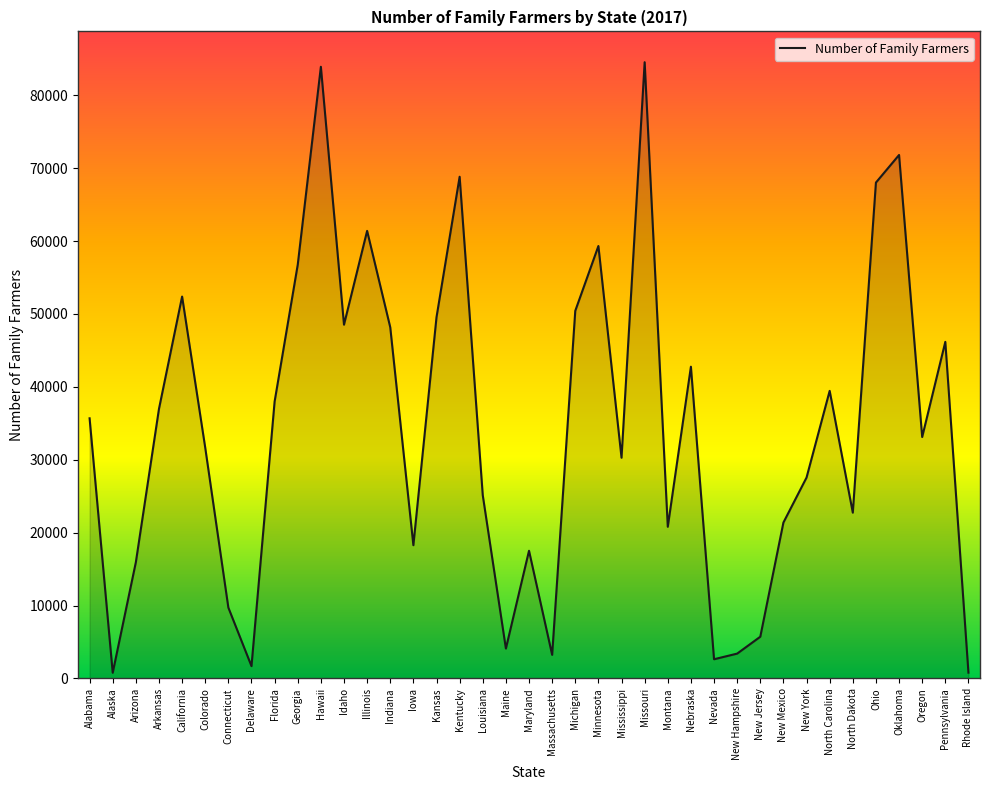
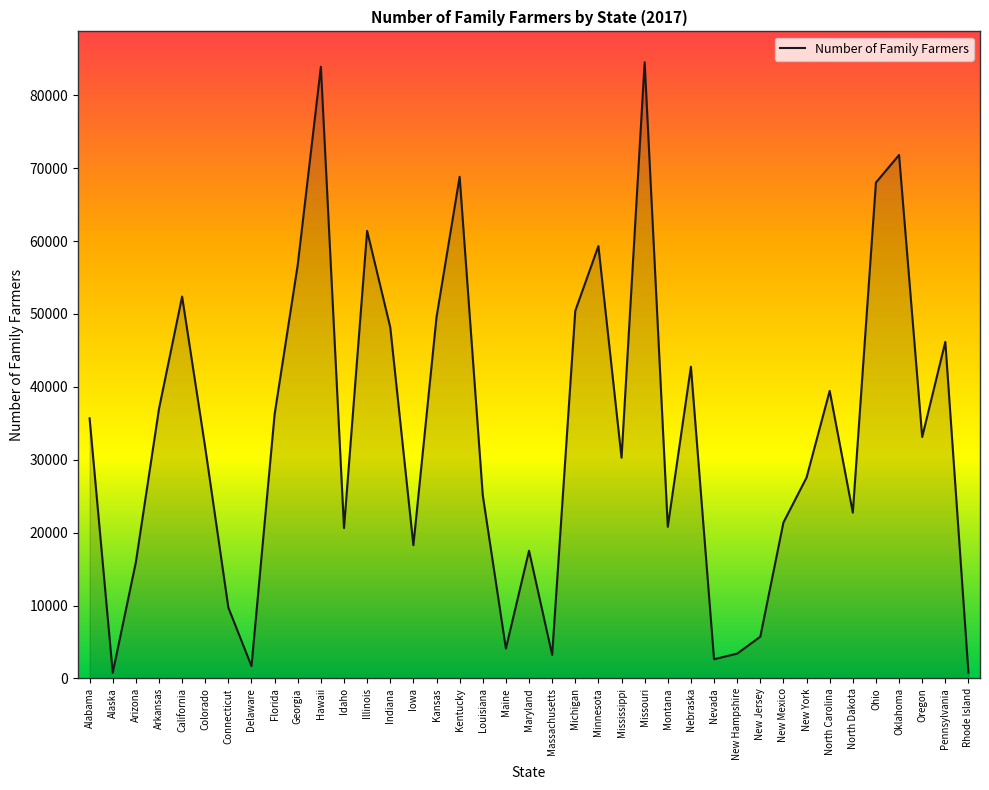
  {
    "Alabama": 36000,
    "Alaska": 1000,
    "Arizona": 16000,
    "Arkansas": 37000,
    "California": 52000,
    "Colorado": 32000,
    "Connecticut": 10000,
    "Delaware": 2000,
-   "Florida": 38000,
+   "Florida": 36000,
    "Georgia": 57000,
    "Hawaii": 84000,
-   "Idaho": 49000,
+   "Idaho": 21000,
    "Illinois": 61000,
    "Indiana": 48000,
    "Iowa": 18000,
    "Kansas": 50000,
    "Kentucky": 69000,
    "Louisiana": 25000,
    "Maine": 4000,
    "Maryland": 18000,
    "Massachusetts": 3000,
    "Michigan": 50000,
    "Minnesota": 59000,
    "Mississippi": 30000,
    "Missouri": 85000,
    "Montana": 21000,
    "Nebraska": 43000,
    "Nevada": 3000,
    "New Hampshire": 3000,
    "New Jersey": 6000,
    "New Mexico": 21000,
    "New York": 28000,
    "North Carolina": 39000,
    "North Dakota": 23000,
    "Ohio": 68000,
    "Oklahoma": 72000,
    "Oregon": 33000,
    "Pennsylvania": 46000,
    "Rhode Island": 1000
  }
